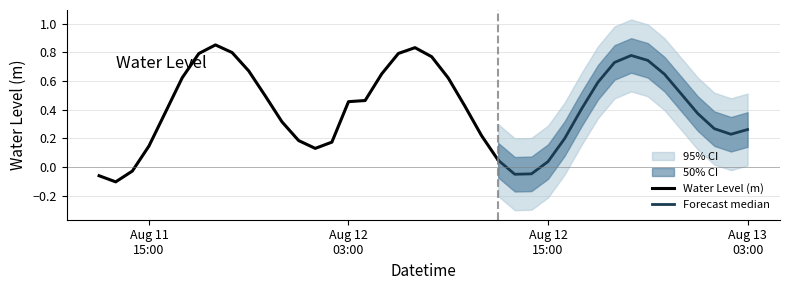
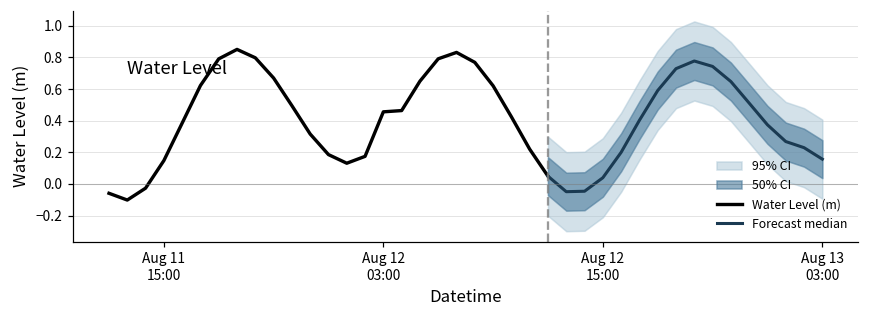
  {
    "Water Level (m)": {
      "Aug 11 15:00": 0.15,
      "Aug 12 03:00": 0.46
    },
    "Forecast median": {
      "Aug 12 15:00": 0.04,
-     "Aug 13 03:00": 0.26
+     "Aug 13 03:00": 0.16
    }
  }
